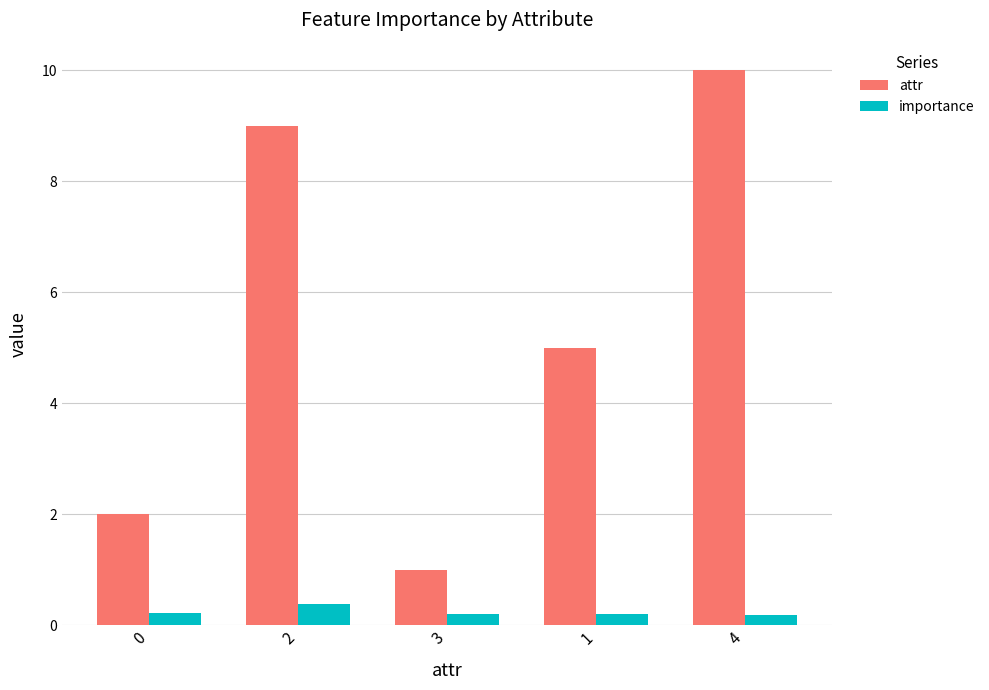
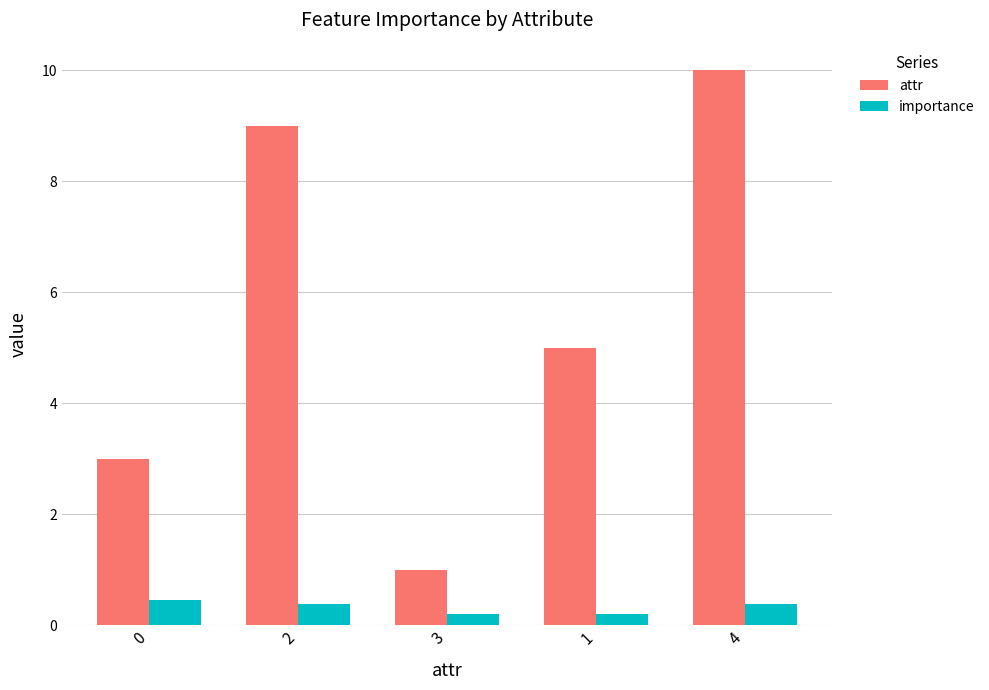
  {
    "attr": {
-     "0": 2,
+     "0": 3,
      "2": 9,
      "3": 1,
      "1": 5,
      "4": 10
    },
    "importance": {
-     "0": 0.2,
+     "0": 0.5,
      "2": 0.4,
      "3": 0.2,
      "1": 0.2,
-     "4": 0.2
+     "4": 0.4
    }
  }
